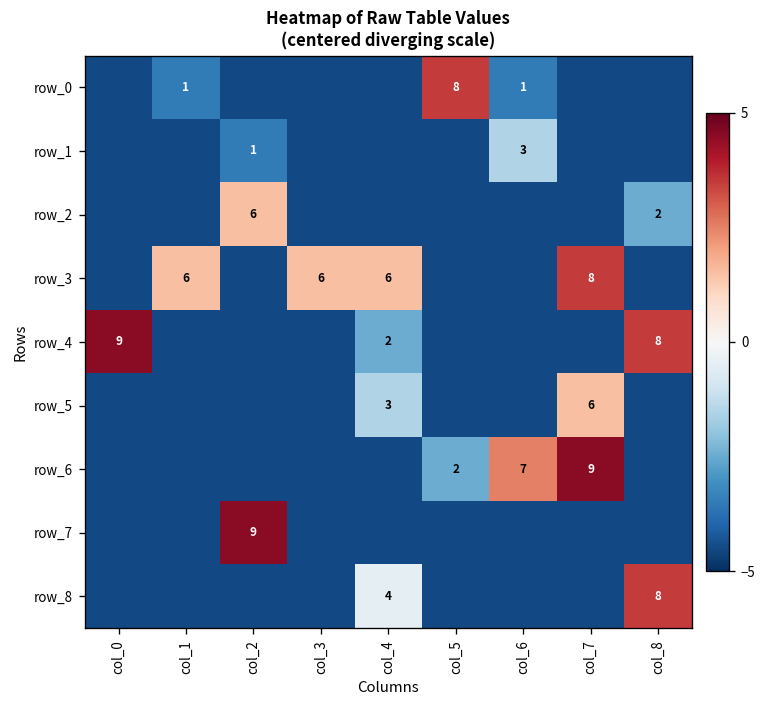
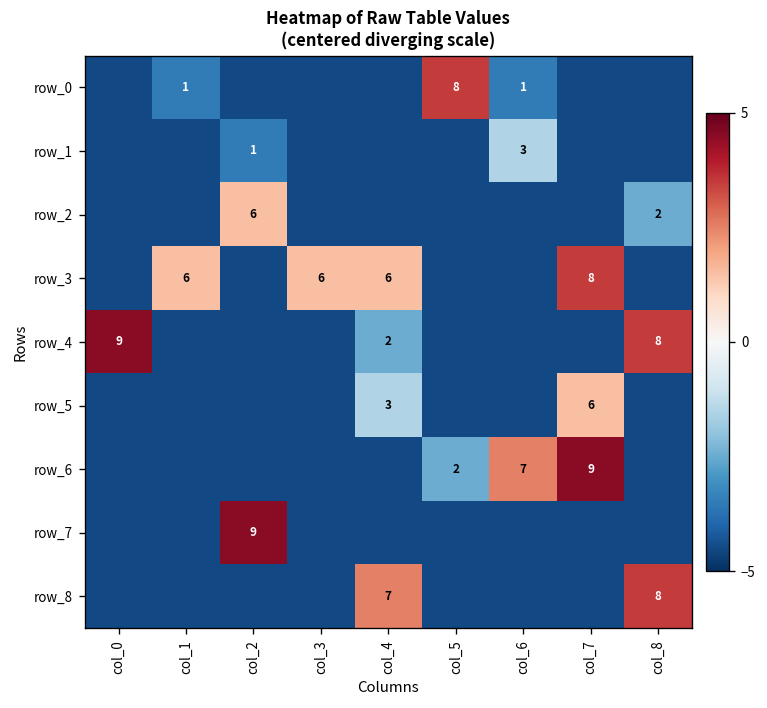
  {
    "row_0": {
      "col_1": 1,
      "col_5": 8,
      "col_6": 1
    },
    "row_1": {
      "col_2": 1,
      "col_6": 3
    },
    "row_2": {
      "col_2": 6,
      "col_8": 2
    },
    "row_3": {
      "col_1": 6,
      "col_3": 6,
      "col_4": 6,
      "col_7": 8
    },
    "row_4": {
      "col_0": 9,
      "col_4": 2,
      "col_8": 8
    },
    "row_5": {
      "col_4": 3,
      "col_7": 6
    },
    "row_6": {
      "col_5": 2,
      "col_6": 7,
      "col_7": 9
    },
    "row_7": {
      "col_2": 9
    },
    "row_8": {
-     "col_4": 4,
+     "col_4": 7,
      "col_8": 8
    }
  }
